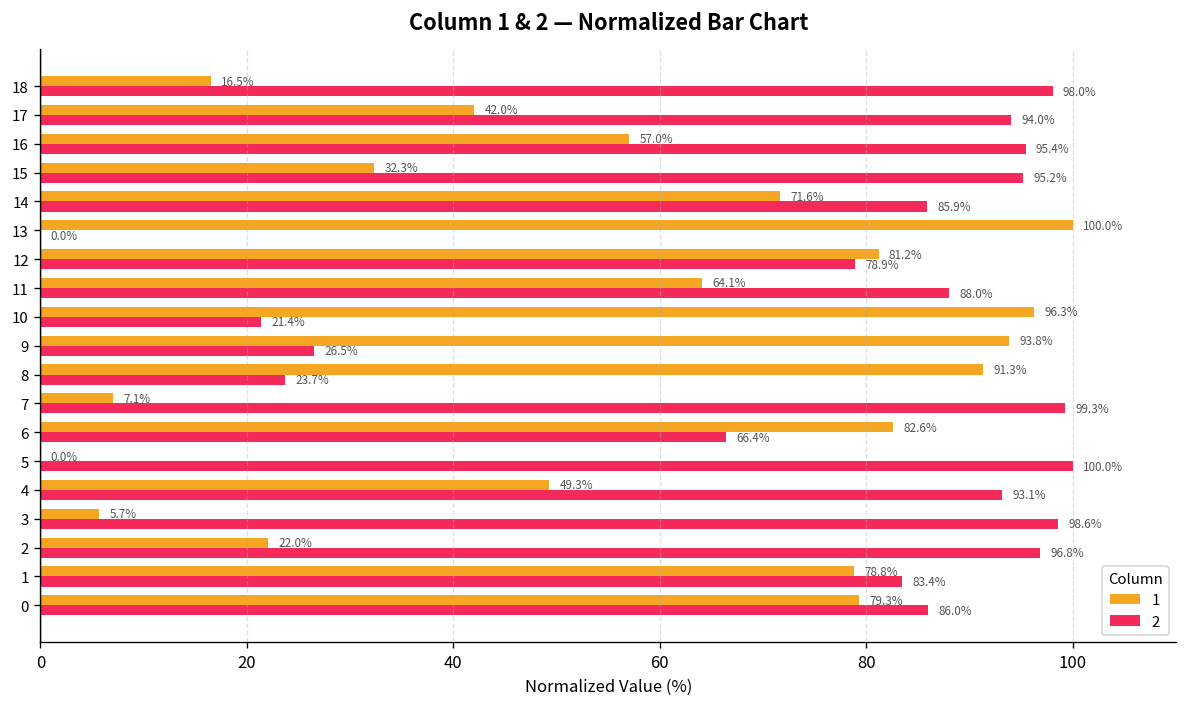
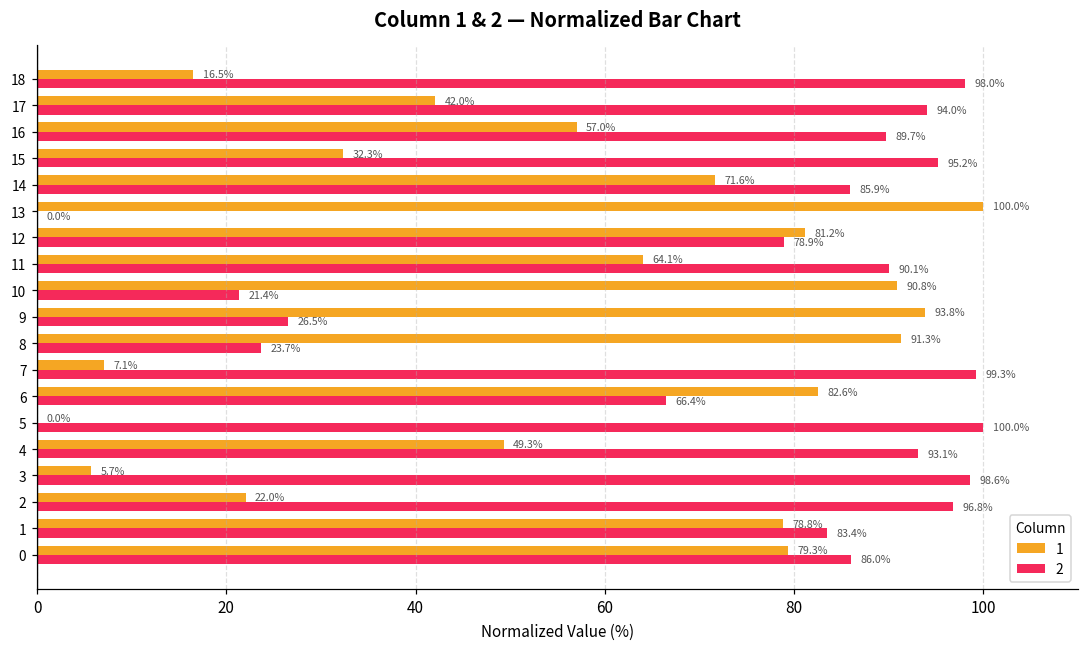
  {
    "1": {
      "18": "16.5%",
      "17": "42.0%",
      "16": "57.0%",
      "15": "32.3%",
      "14": "71.6%",
      "13": "100.0%",
      "12": "81.2%",
      "11": "64.1%",
-     "10": "96.3%",
+     "10": "90.8%",
      "9": "93.8%",
      "8": "91.3%",
      "7": "7.1%",
      "6": "82.6%",
      "5": "0.0%",
      "4": "49.3%",
      "3": "5.7%",
      "2": "22.0%",
      "1": "78.8%",
      "0": "79.3%"
    },
    "2": {
      "18": "98.0%",
      "17": "94.0%",
-     "16": "95.4%",
+     "16": "89.7%",
      "15": "95.2%",
      "14": "85.9%",
      "13": "0.0%",
      "12": "78.9%",
-     "11": "88.0%",
+     "11": "90.1%",
      "10": "21.4%",
      "9": "26.5%",
      "8": "23.7%",
      "7": "99.3%",
      "6": "66.4%",
      "5": "100.0%",
      "4": "93.1%",
      "3": "98.6%",
      "2": "96.8%",
      "1": "83.4%",
      "0": "86.0%"
    }
  }
